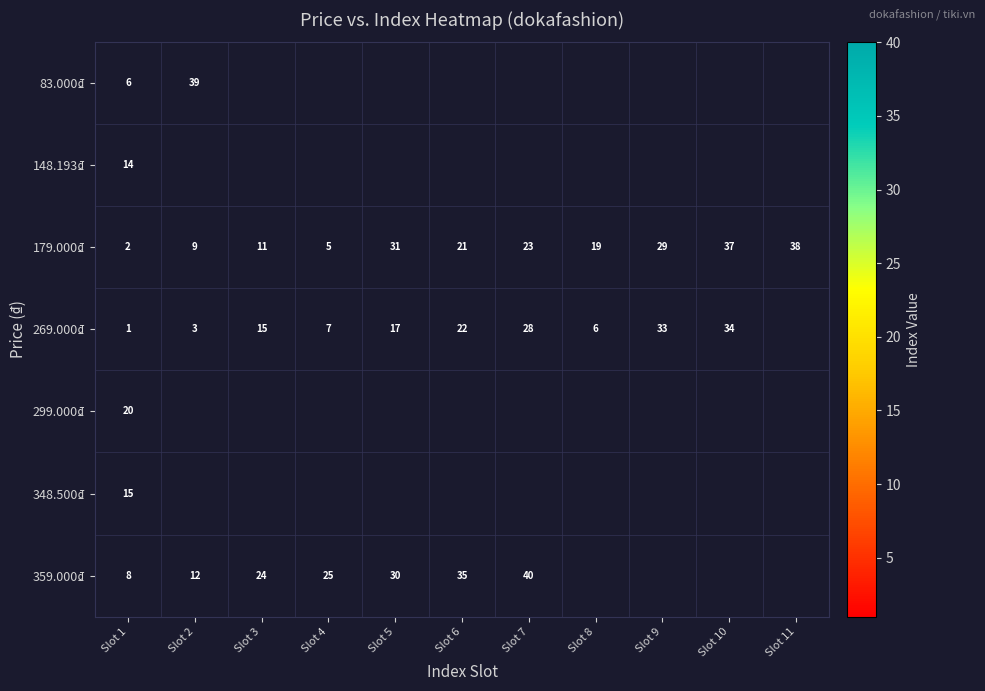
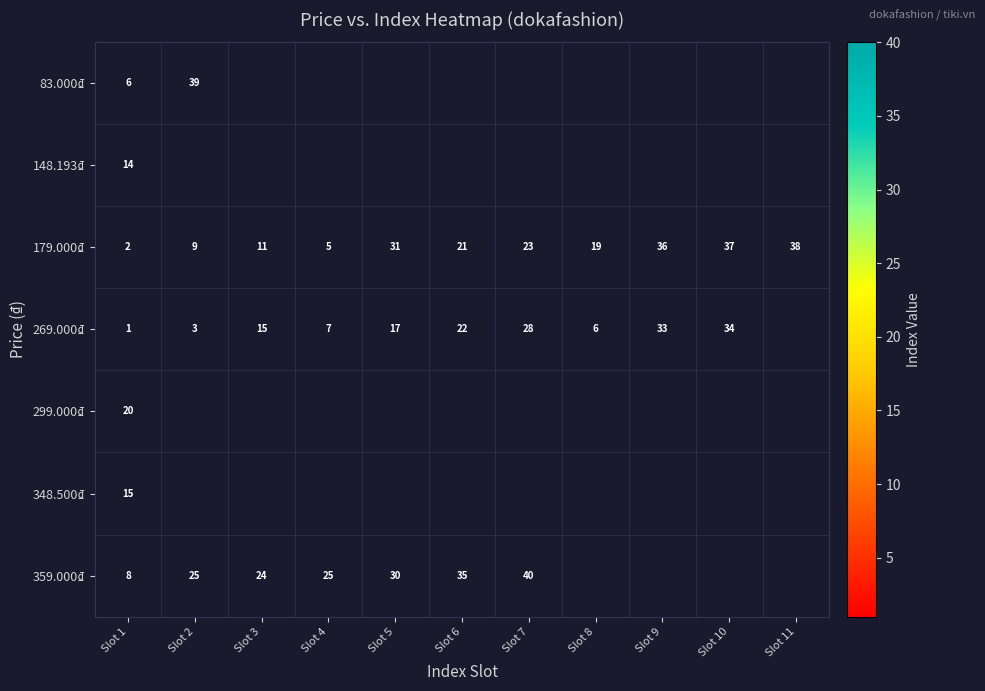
  {
    "83.000₫": {
      "Slot 1": 6,
      "Slot 2": 39
    },
    "148.193₫": {
      "Slot 1": 14
    },
    "179.000₫": {
      "Slot 1": 2,
      "Slot 2": 9,
      "Slot 3": 11,
      "Slot 4": 5,
      "Slot 5": 31,
      "Slot 6": 21,
      "Slot 7": 23,
      "Slot 8": 19,
-     "Slot 9": 29,
+     "Slot 9": 36,
      "Slot 10": 37,
      "Slot 11": 38
    },
    "269.000₫": {
      "Slot 1": 1,
      "Slot 2": 3,
      "Slot 3": 15,
      "Slot 4": 7,
      "Slot 5": 17,
      "Slot 6": 22,
      "Slot 7": 28,
      "Slot 8": 6,
      "Slot 9": 33,
      "Slot 10": 34
    },
    "299.000₫": {
      "Slot 1": 20
    },
    "348.500₫": {
      "Slot 1": 15
    },
    "359.000₫": {
      "Slot 1": 8,
-     "Slot 2": 12,
+     "Slot 2": 25,
      "Slot 3": 24,
      "Slot 4": 25,
      "Slot 5": 30,
      "Slot 6": 35,
      "Slot 7": 40
    }
  }
